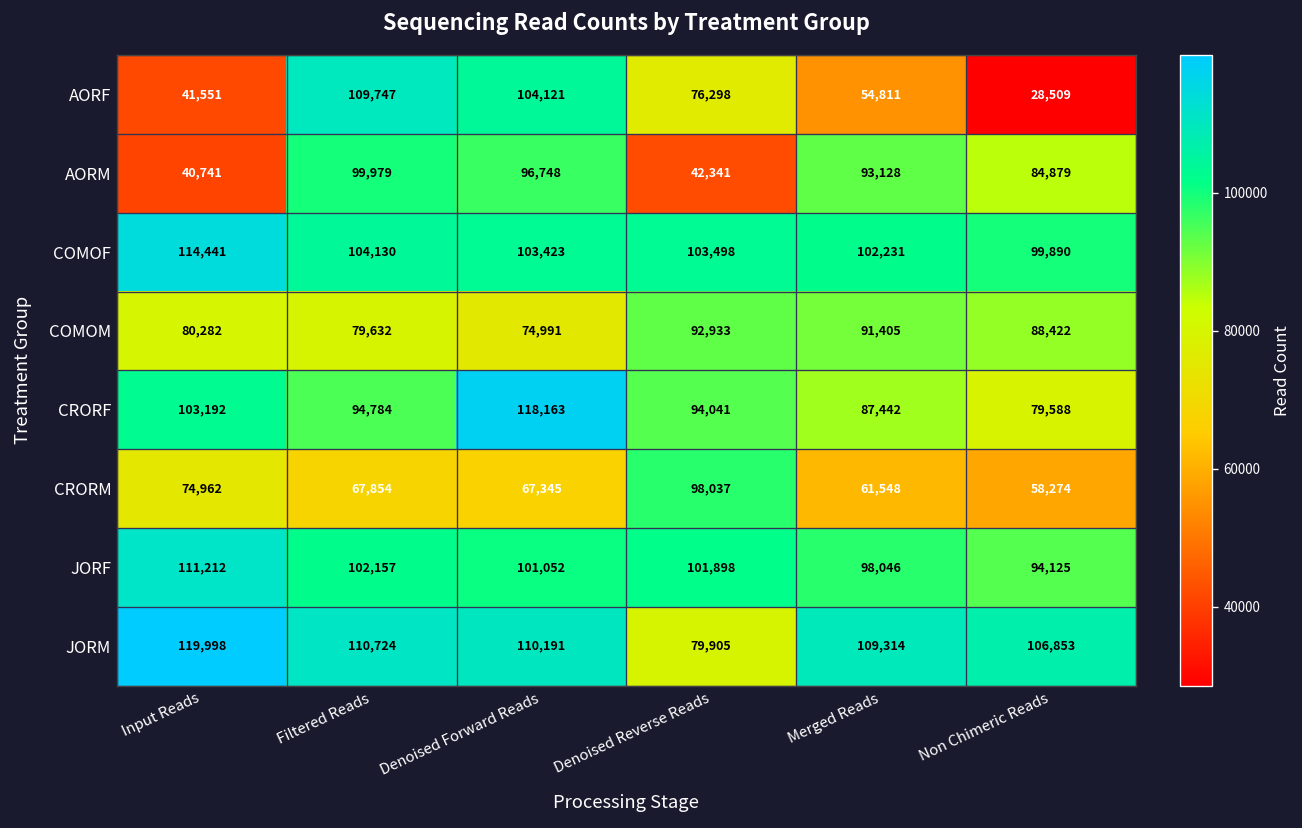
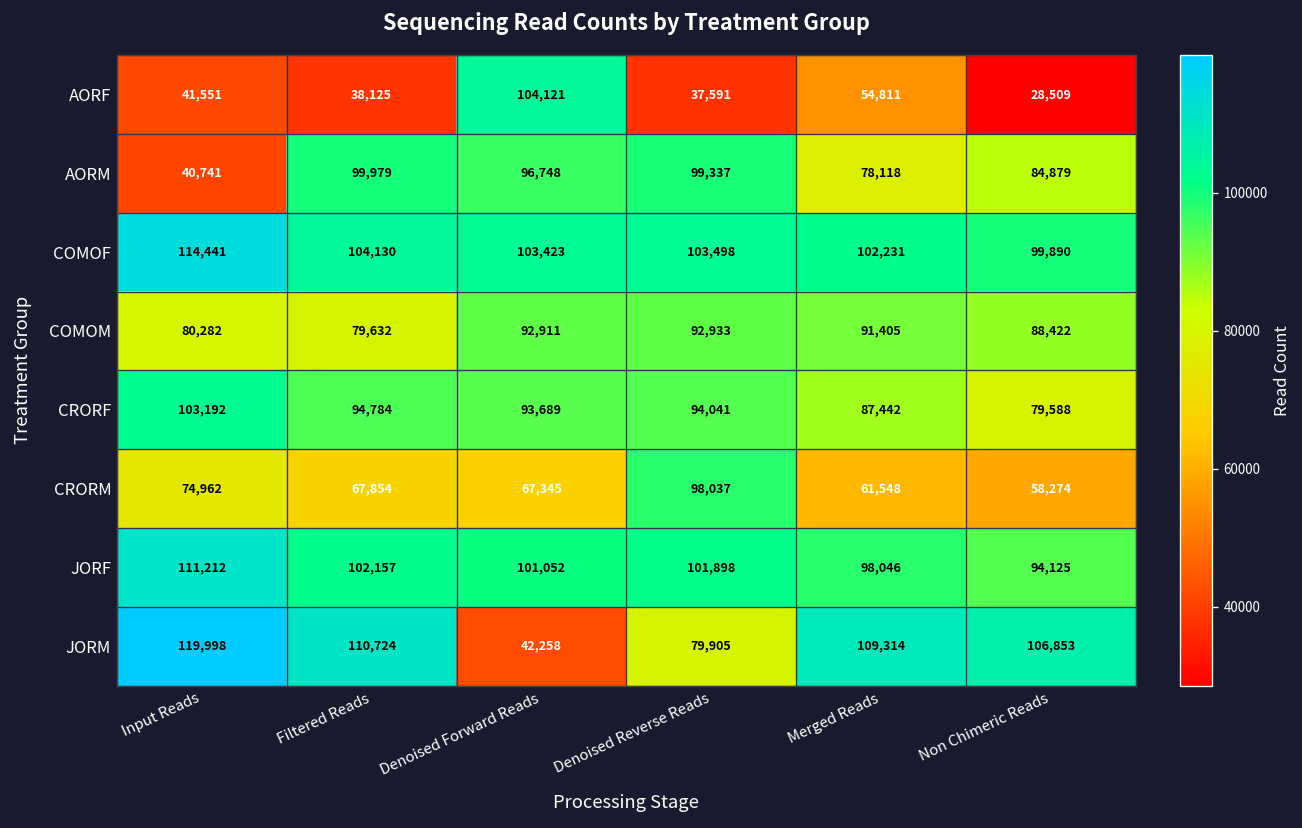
  {
    "AORF": {
      "Input Reads": "41,551",
-     "Filtered Reads": "109,747",
+     "Filtered Reads": "38,125",
      "Denoised Forward Reads": "104,121",
-     "Denoised Reverse Reads": "76,298",
+     "Denoised Reverse Reads": "37,591",
      "Merged Reads": "54,811",
      "Non Chimeric Reads": "28,509"
    },
    "AORM": {
      "Input Reads": "40,741",
      "Filtered Reads": "99,979",
      "Denoised Forward Reads": "96,748",
-     "Denoised Reverse Reads": "42,341",
-     "Merged Reads": "93,128",
+     "Denoised Reverse Reads": "99,337",
+     "Merged Reads": "78,118",
      "Non Chimeric Reads": "84,879"
    },
    "COMOF": {
      "Input Reads": "114,441",
      "Filtered Reads": "104,130",
      "Denoised Forward Reads": "103,423",
      "Denoised Reverse Reads": "103,498",
      "Merged Reads": "102,231",
      "Non Chimeric Reads": "99,890"
    },
    "COMOM": {
      "Input Reads": "80,282",
      "Filtered Reads": "79,632",
-     "Denoised Forward Reads": "74,991",
+     "Denoised Forward Reads": "92,911",
      "Denoised Reverse Reads": "92,933",
      "Merged Reads": "91,405",
      "Non Chimeric Reads": "88,422"
    },
    "CRORF": {
      "Input Reads": "103,192",
      "Filtered Reads": "94,784",
-     "Denoised Forward Reads": "118,163",
+     "Denoised Forward Reads": "93,689",
      "Denoised Reverse Reads": "94,041",
      "Merged Reads": "87,442",
      "Non Chimeric Reads": "79,588"
    },
    "CRORM": {
      "Input Reads": "74,962",
      "Filtered Reads": "67,854",
      "Denoised Forward Reads": "67,345",
      "Denoised Reverse Reads": "98,037",
      "Merged Reads": "61,548",
      "Non Chimeric Reads": "58,274"
    },
    "JORF": {
      "Input Reads": "111,212",
      "Filtered Reads": "102,157",
      "Denoised Forward Reads": "101,052",
      "Denoised Reverse Reads": "101,898",
      "Merged Reads": "98,046",
      "Non Chimeric Reads": "94,125"
    },
    "JORM": {
      "Input Reads": "119,998",
      "Filtered Reads": "110,724",
-     "Denoised Forward Reads": "110,191",
+     "Denoised Forward Reads": "42,258",
      "Denoised Reverse Reads": "79,905",
      "Merged Reads": "109,314",
      "Non Chimeric Reads": "106,853"
    }
  }
